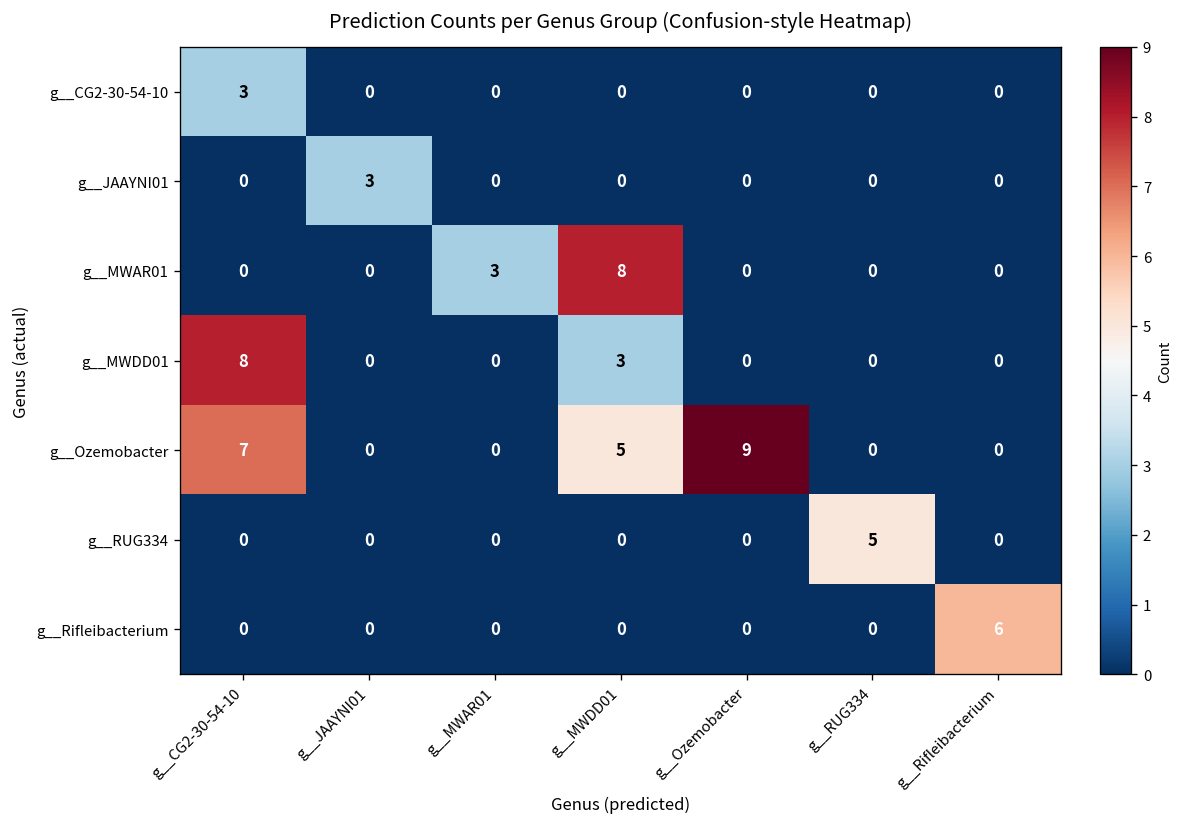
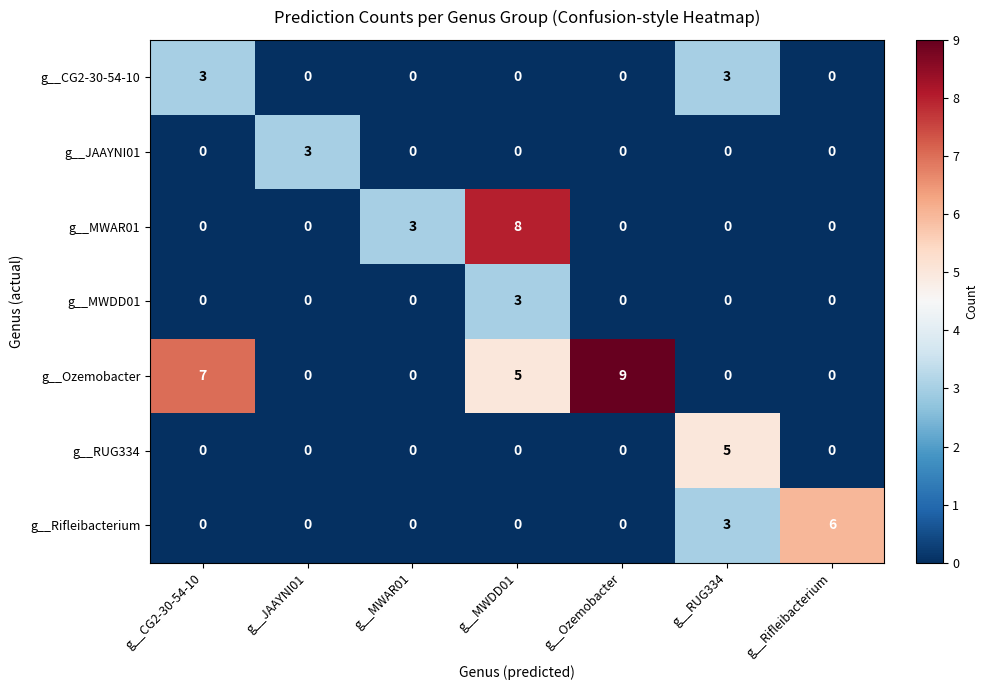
  {
    "g__CG2-30-54-10": {
      "g__CG2-30-54-10": 3,
      "g__JAAYNI01": 0,
      "g__MWAR01": 0,
      "g__MWDD01": 0,
      "g__Ozemobacter": 0,
-     "g__RUG334": 0,
+     "g__RUG334": 3,
      "g__Rifleibacterium": 0
    },
    "g__JAAYNI01": {
      "g__CG2-30-54-10": 0,
      "g__JAAYNI01": 3,
      "g__MWAR01": 0,
      "g__MWDD01": 0,
      "g__Ozemobacter": 0,
      "g__RUG334": 0,
      "g__Rifleibacterium": 0
    },
    "g__MWAR01": {
      "g__CG2-30-54-10": 0,
      "g__JAAYNI01": 0,
      "g__MWAR01": 3,
      "g__MWDD01": 8,
      "g__Ozemobacter": 0,
      "g__RUG334": 0,
      "g__Rifleibacterium": 0
    },
    "g__MWDD01": {
-     "g__CG2-30-54-10": 8,
+     "g__CG2-30-54-10": 0,
      "g__JAAYNI01": 0,
      "g__MWAR01": 0,
      "g__MWDD01": 3,
      "g__Ozemobacter": 0,
      "g__RUG334": 0,
      "g__Rifleibacterium": 0
    },
    "g__Ozemobacter": {
      "g__CG2-30-54-10": 7,
      "g__JAAYNI01": 0,
      "g__MWAR01": 0,
      "g__MWDD01": 5,
      "g__Ozemobacter": 9,
      "g__RUG334": 0,
      "g__Rifleibacterium": 0
    },
    "g__RUG334": {
      "g__CG2-30-54-10": 0,
      "g__JAAYNI01": 0,
      "g__MWAR01": 0,
      "g__MWDD01": 0,
      "g__Ozemobacter": 0,
      "g__RUG334": 5,
      "g__Rifleibacterium": 0
    },
    "g__Rifleibacterium": {
      "g__CG2-30-54-10": 0,
      "g__JAAYNI01": 0,
      "g__MWAR01": 0,
      "g__MWDD01": 0,
      "g__Ozemobacter": 0,
-     "g__RUG334": 0,
+     "g__RUG334": 3,
      "g__Rifleibacterium": 6
    }
  }
